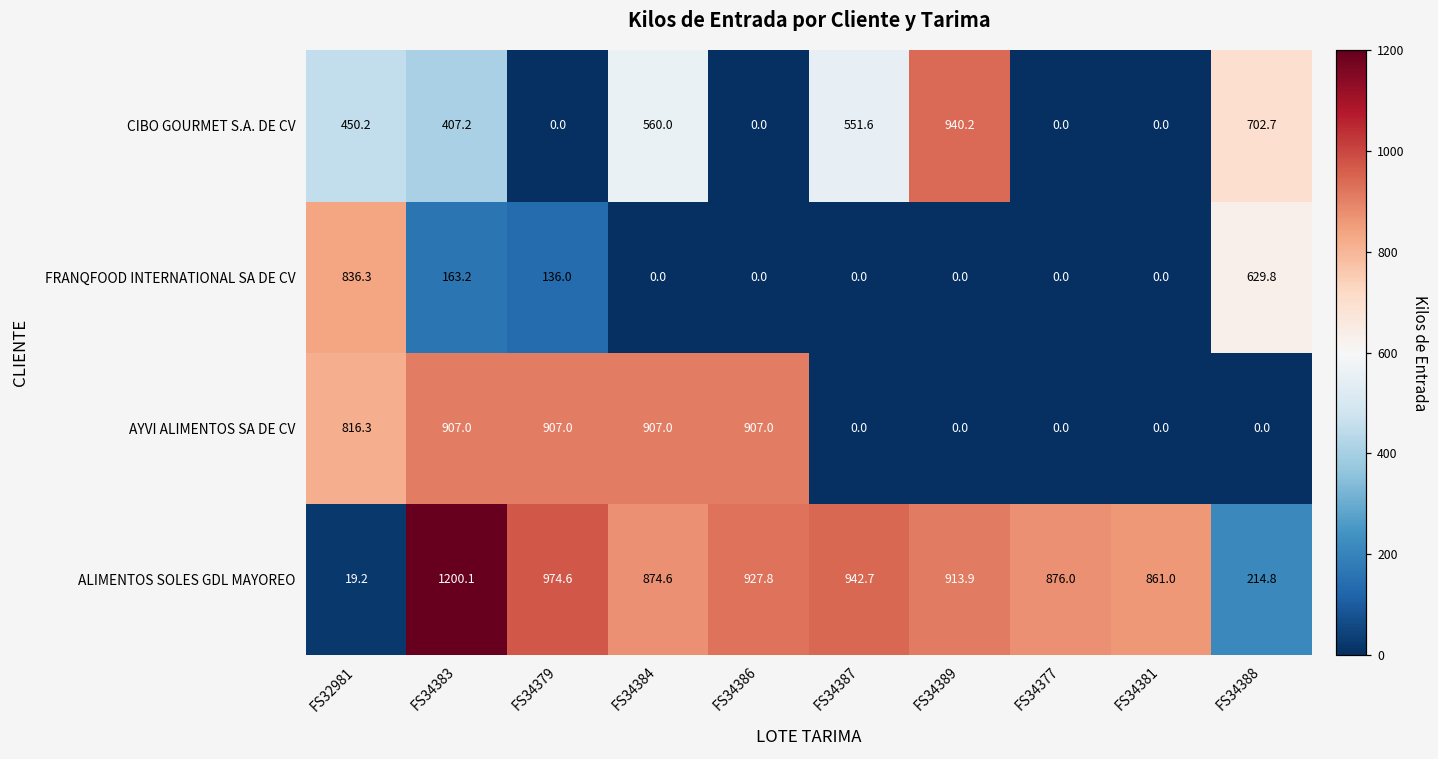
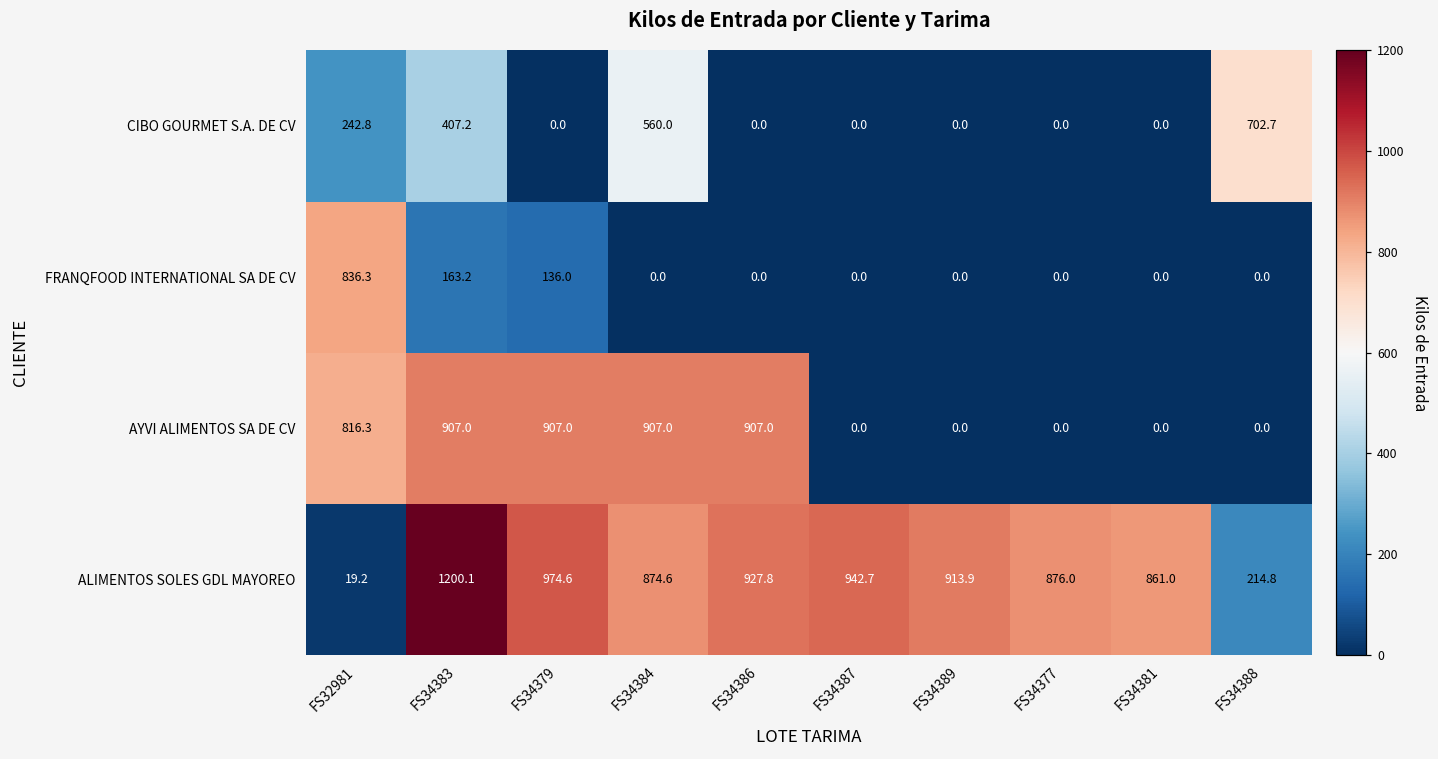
  {
    "CIBO GOURMET S.A. DE CV": {
-     "FS32981": 450.2,
+     "FS32981": 242.8,
      "FS34383": 407.2,
      "FS34379": 0.0,
      "FS34384": 560.0,
      "FS34386": 0.0,
-     "FS34387": 551.6,
-     "FS34389": 940.2,
+     "FS34387": 0.0,
+     "FS34389": 0.0,
      "FS34377": 0.0,
      "FS34381": 0.0,
      "FS34388": 702.7
    },
    "FRANQFOOD INTERNATIONAL SA DE CV": {
      "FS32981": 836.3,
      "FS34383": 163.2,
      "FS34379": 136.0,
      "FS34384": 0.0,
      "FS34386": 0.0,
      "FS34387": 0.0,
      "FS34389": 0.0,
      "FS34377": 0.0,
      "FS34381": 0.0,
-     "FS34388": 629.8
+     "FS34388": 0.0
    },
    "AYVI ALIMENTOS SA DE CV": {
      "FS32981": 816.3,
      "FS34383": 907.0,
      "FS34379": 907.0,
      "FS34384": 907.0,
      "FS34386": 907.0,
      "FS34387": 0.0,
      "FS34389": 0.0,
      "FS34377": 0.0,
      "FS34381": 0.0,
      "FS34388": 0.0
    },
    "ALIMENTOS SOLES GDL MAYOREO": {
      "FS32981": 19.2,
      "FS34383": 1200.1,
      "FS34379": 974.6,
      "FS34384": 874.6,
      "FS34386": 927.8,
      "FS34387": 942.7,
      "FS34389": 913.9,
      "FS34377": 876.0,
      "FS34381": 861.0,
      "FS34388": 214.8
    }
  }
